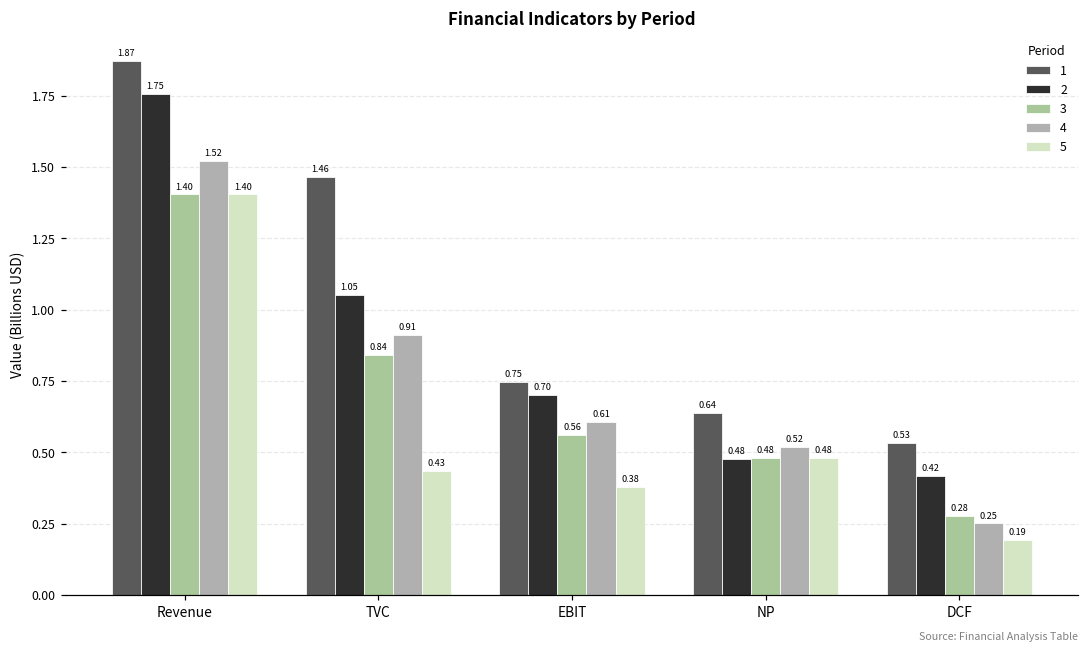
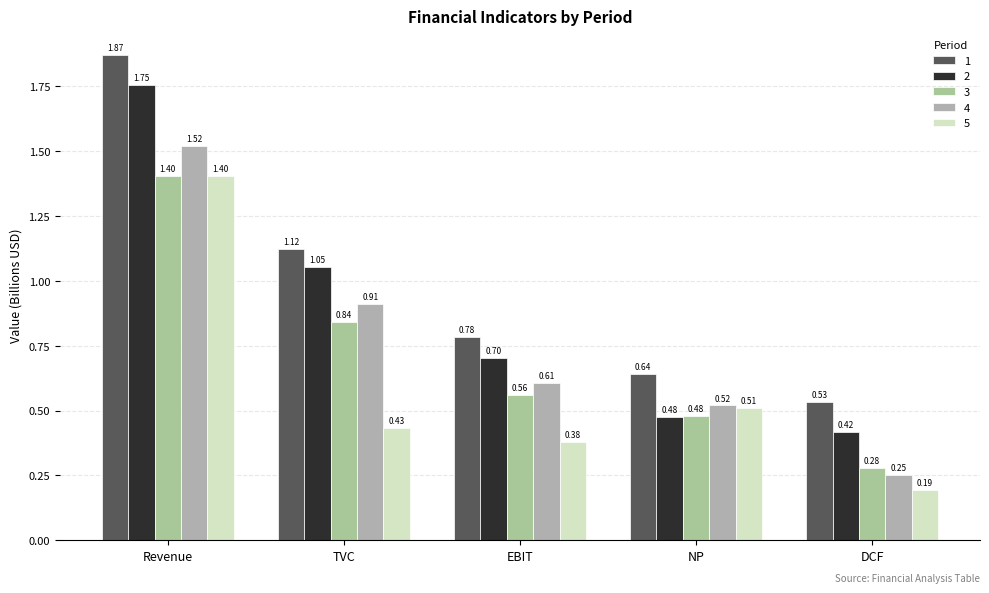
  {
    "1": {
      "Revenue": 1.87,
-     "TVC": 1.46,
-     "EBIT": 0.75,
+     "TVC": 1.12,
+     "EBIT": 0.78,
      "NP": 0.64,
      "DCF": 0.53
    },
    "2": {
      "Revenue": 1.75,
      "TVC": 1.05,
      "EBIT": 0.70,
      "NP": 0.48,
      "DCF": 0.42
    },
    "5": {
      "Revenue": 1.40,
      "TVC": 0.43,
      "EBIT": 0.38,
-     "NP": 0.48,
+     "NP": 0.51,
      "DCF": 0.19
    }
  }
